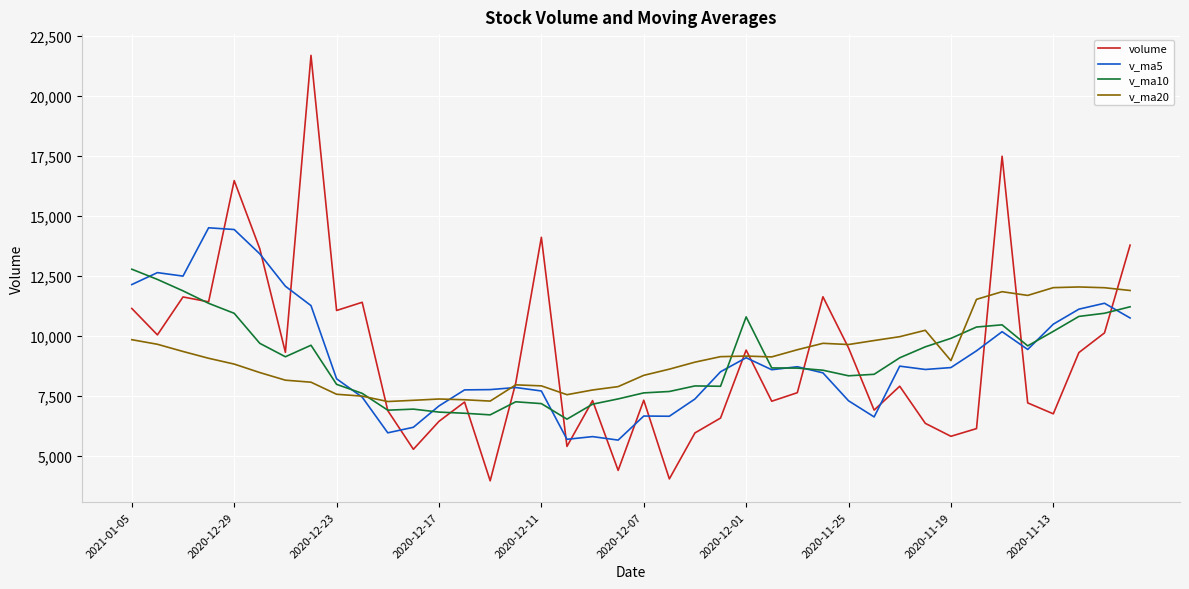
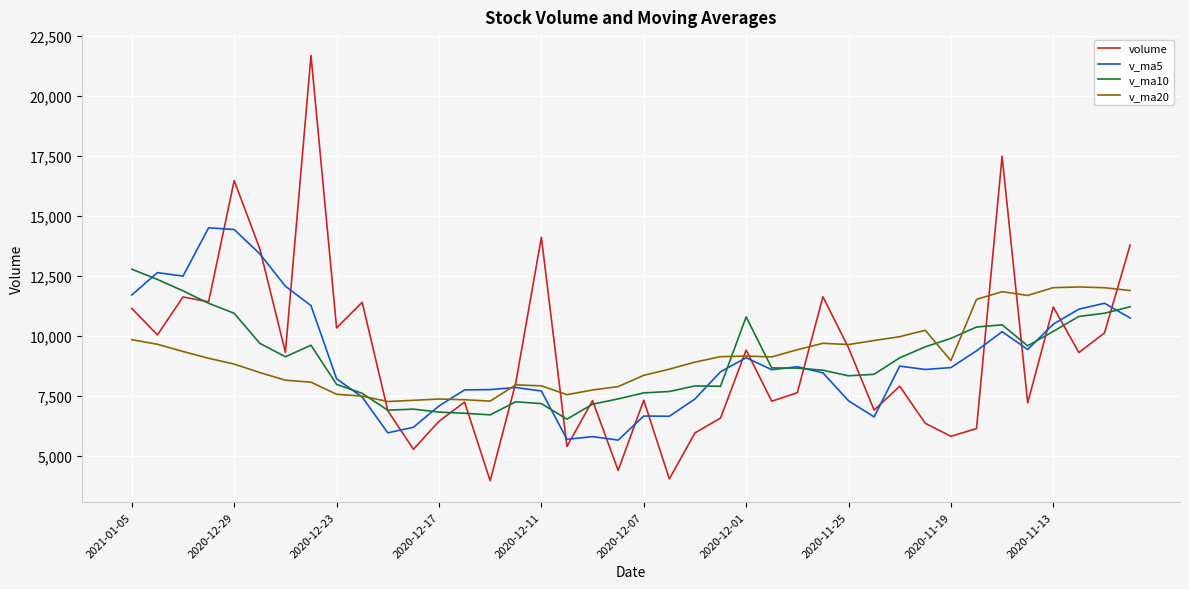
  {
    "volume": {
      "2021-01-05": "11,100",
      "2020-12-29": "16,500",
-     "2020-12-23": "11,100",
+     "2020-12-23": "10,300",
      "2020-12-17": "6,400",
      "2020-12-11": "14,100",
      "2020-12-07": "7,300",
      "2020-12-01": "9,400",
      "2020-11-25": "9,500",
      "2020-11-19": "5,800",
-     "2020-11-13": "6,700"
+     "2020-11-13": "11,200"
    },
    "v_ma5": {
-     "2021-01-05": "12,100",
+     "2021-01-05": "11,700",
      "2020-12-29": "14,400",
      "2020-12-23": "8,200",
      "2020-12-17": "7,100",
      "2020-12-11": "7,700",
      "2020-12-07": "6,600",
      "2020-11-25": "7,300",
      "2020-11-19": "8,700",
      "2020-11-13": "10,500"
    },
    "v_ma10": {
      "2021-01-05": "12,800",
      "2020-12-29": "10,900",
      "2020-12-23": "8,000",
      "2020-12-17": "6,800",
      "2020-12-11": "7,200",
      "2020-12-07": "7,600",
      "2020-12-01": "10,800",
      "2020-11-25": "8,300",
      "2020-11-19": "9,900",
      "2020-11-13": "10,200"
    },
    "v_ma20": {
      "2021-01-05": "9,800",
      "2020-12-29": "8,800",
      "2020-12-23": "7,600",
      "2020-12-17": "7,400",
      "2020-12-11": "7,900",
      "2020-12-07": "8,300",
      "2020-11-25": "9,600",
      "2020-11-19": "9,000",
      "2020-11-13": "12,000"
    }
  }
